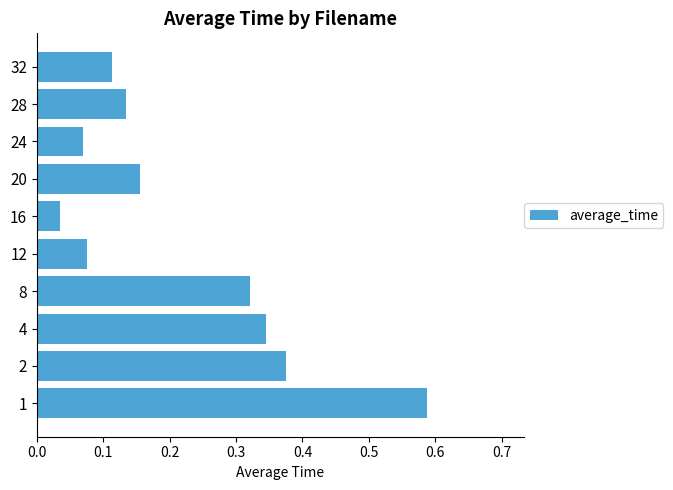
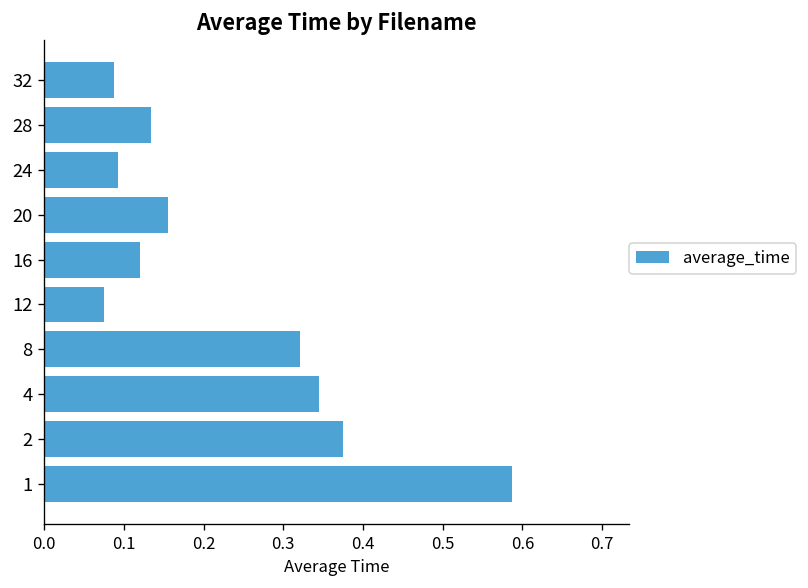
  {
-   "32": 0.11,
+   "32": 0.09,
    "28": 0.13,
-   "24": 0.07,
+   "24": 0.09,
    "20": 0.16,
-   "16": 0.04,
+   "16": 0.12,
    "12": 0.08,
    "8": 0.32,
    "4": 0.35,
    "2": 0.37,
    "1": 0.59
  }
